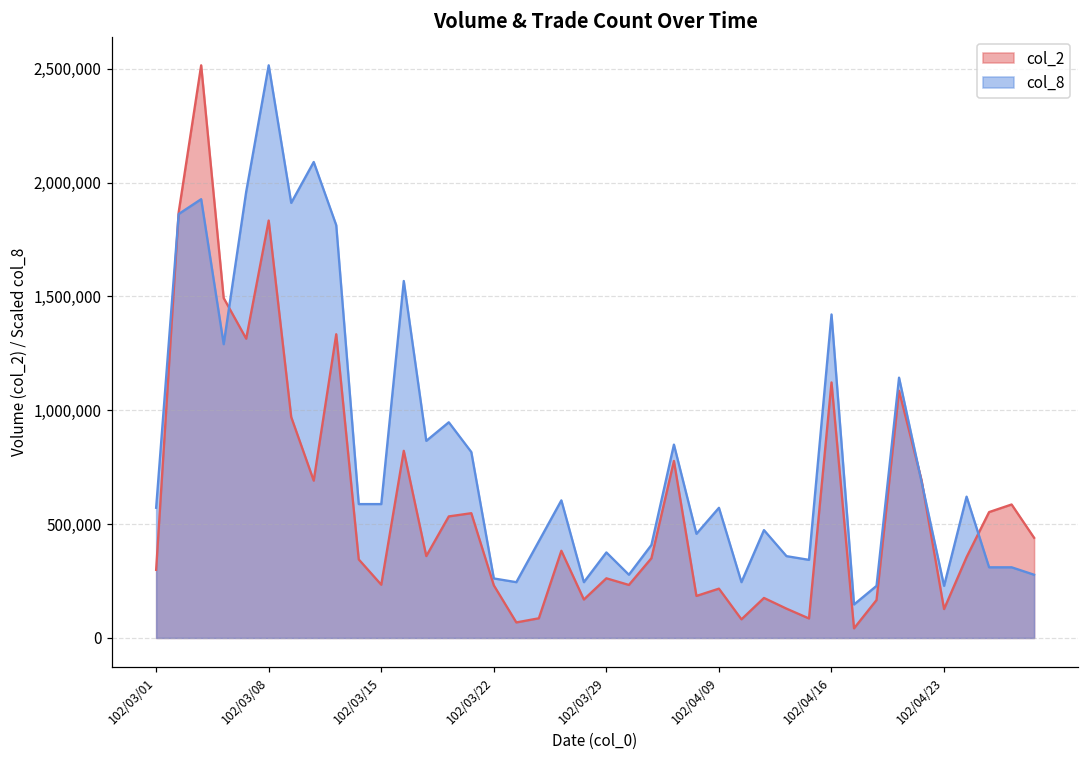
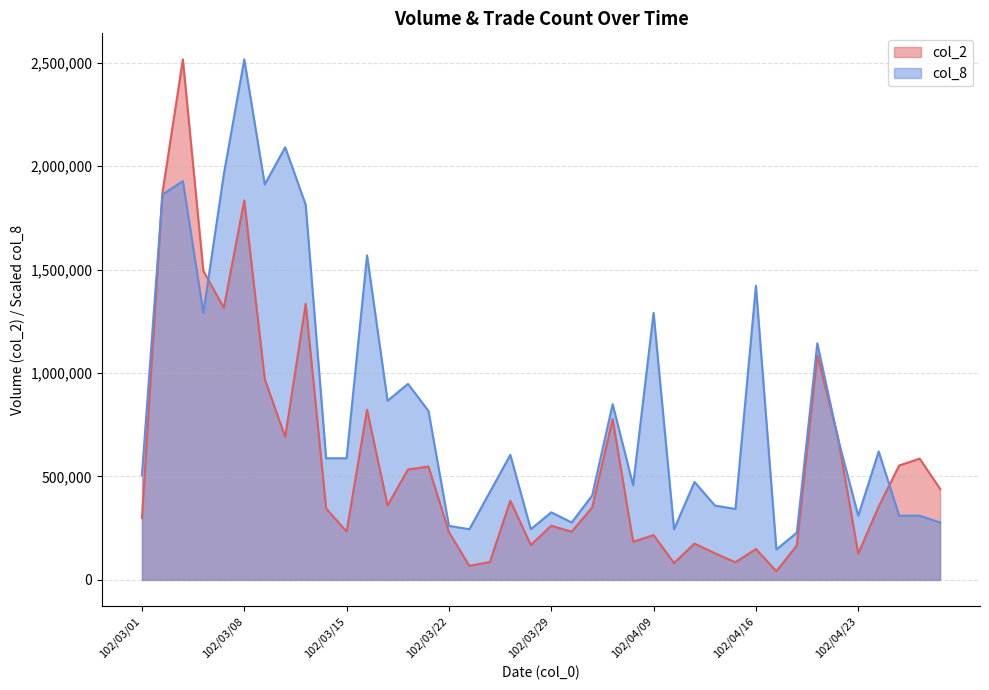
  {
    "col_2": {
      "102/03/01": "300,000",
      "102/03/08": "1,830,000",
      "102/03/15": "230,000",
      "102/03/22": "230,000",
      "102/03/29": "260,000",
      "102/04/09": "220,000",
-     "102/04/16": "1,120,000",
+     "102/04/16": "150,000",
      "102/04/23": "130,000"
    },
    "col_8": {
-     "102/03/01": "570,000",
+     "102/03/01": "510,000",
      "102/03/08": "2,520,000",
      "102/03/15": "590,000",
      "102/03/22": "260,000",
-     "102/03/29": "380,000",
-     "102/04/09": "570,000",
+     "102/03/29": "330,000",
+     "102/04/09": "1,290,000",
      "102/04/16": "1,420,000",
-     "102/04/23": "230,000"
+     "102/04/23": "310,000"
    }
  }
